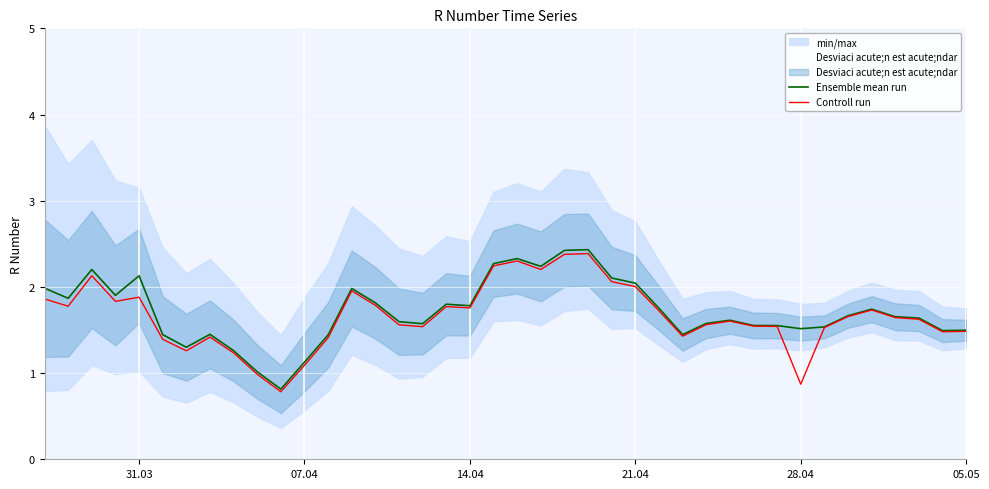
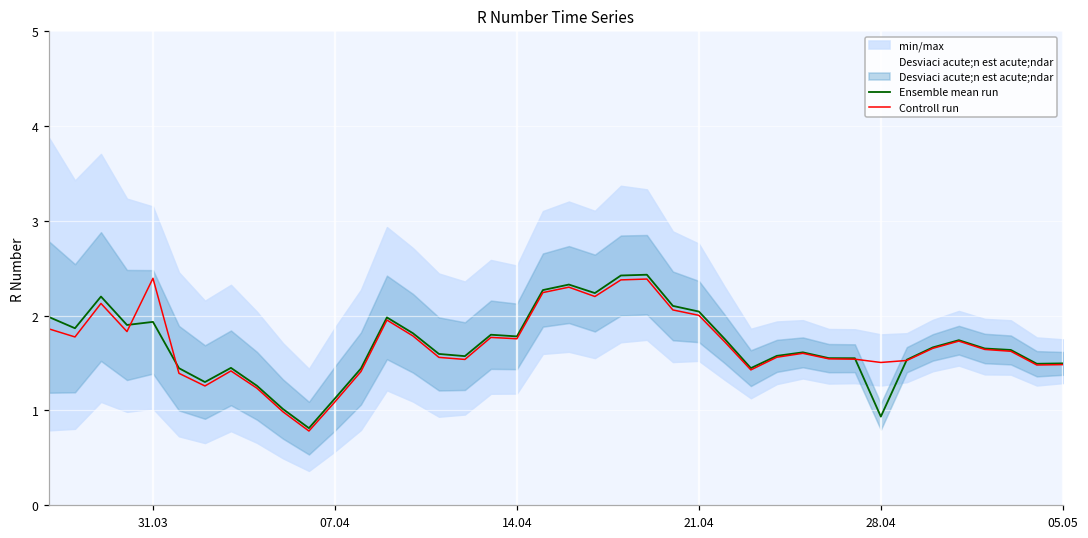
  {
    "Ensemble mean run": {
-     "31.03": 2.1,
+     "31.03": 1.9,
      "07.04": 1.1,
      "21.04": 2.0,
-     "28.04": 1.5
+     "28.04": 0.9
    },
    "Controll run": {
-     "31.03": 1.9,
+     "31.03": 2.4,
      "07.04": 1.1,
      "21.04": 2.0,
-     "28.04": 0.9
+     "28.04": 1.5
    }
  }
